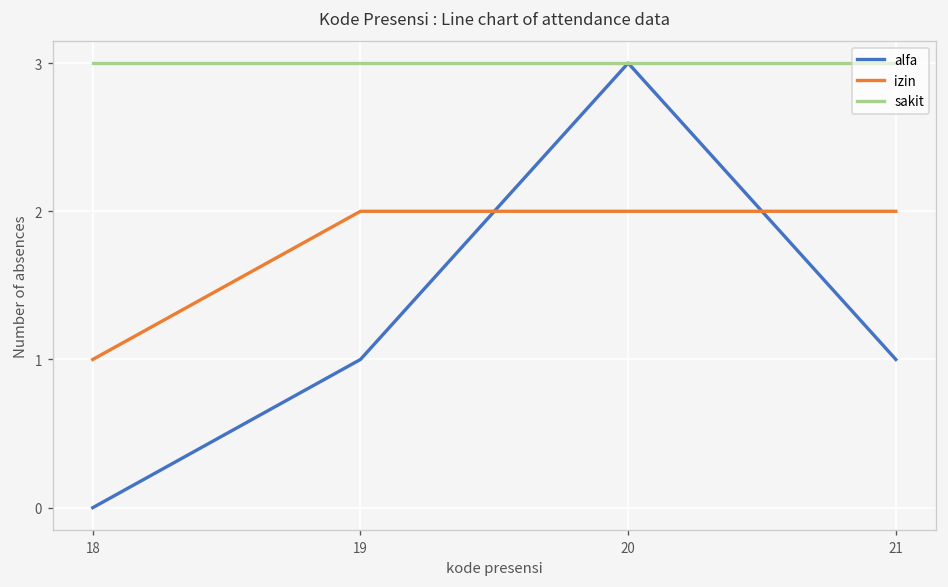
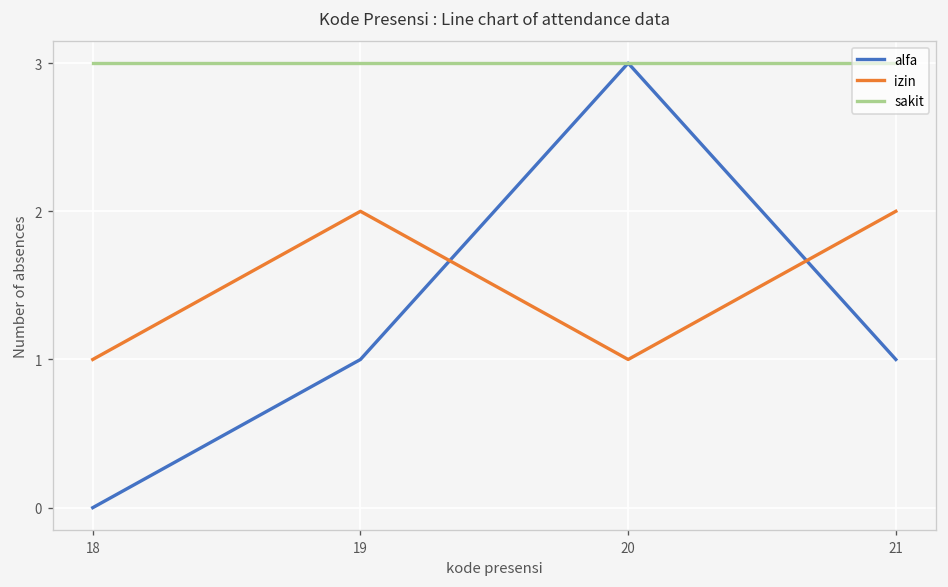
  {
    "alfa": {
      "18": 0,
      "19": 1,
      "21": 1
    },
    "izin": {
      "18": 1,
      "19": 2,
-     "20": 2,
+     "20": 1,
      "21": 2
    },
    "sakit": {
      "18": 3,
      "19": 3
    }
  }
